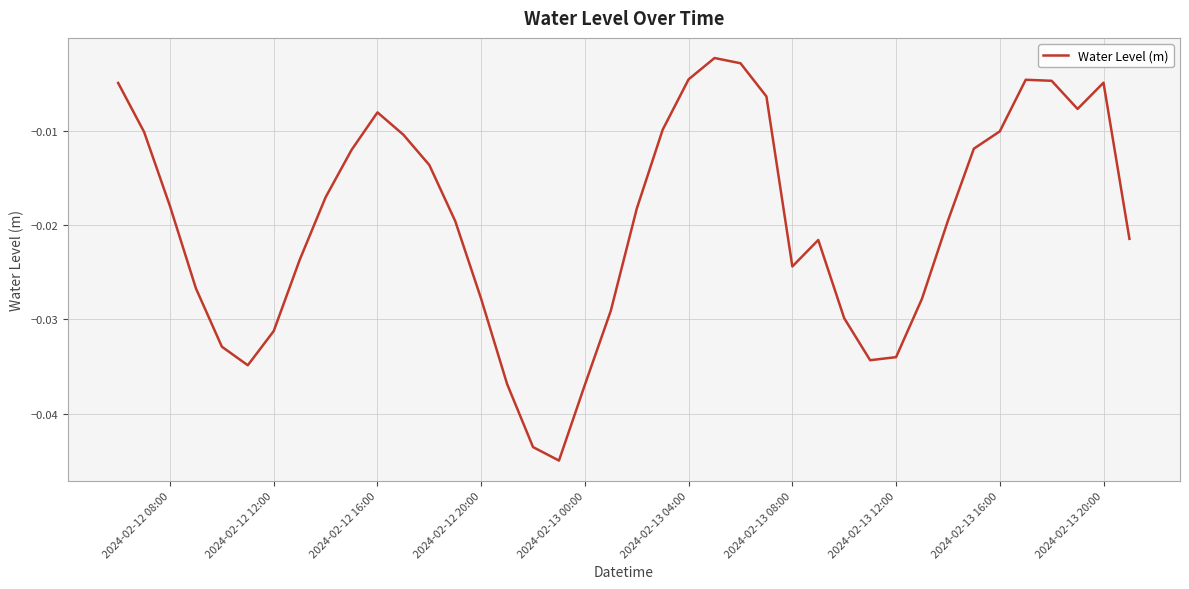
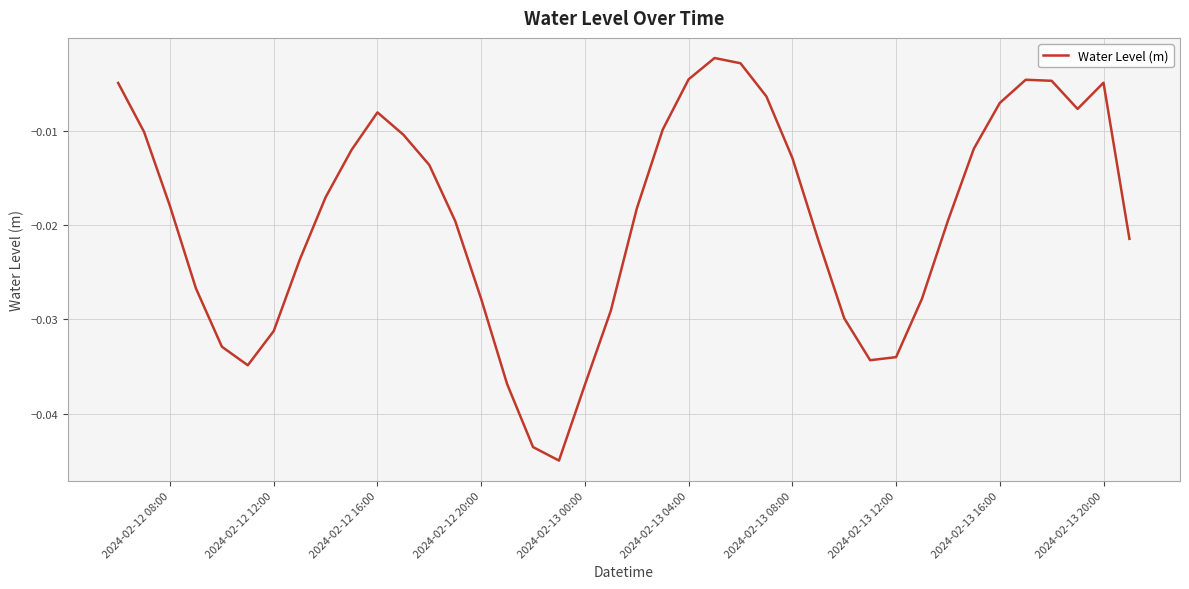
  {
    "2024-02-12 08:00": -0.018,
    "2024-02-12 12:00": -0.031,
    "2024-02-12 16:00": -0.008,
    "2024-02-12 20:00": -0.028,
    "2024-02-13 00:00": -0.037,
    "2024-02-13 04:00": -0.005,
-   "2024-02-13 08:00": -0.024,
+   "2024-02-13 08:00": -0.013,
    "2024-02-13 12:00": -0.034,
-   "2024-02-13 16:00": -0.010,
+   "2024-02-13 16:00": -0.007,
    "2024-02-13 20:00": -0.005
  }
